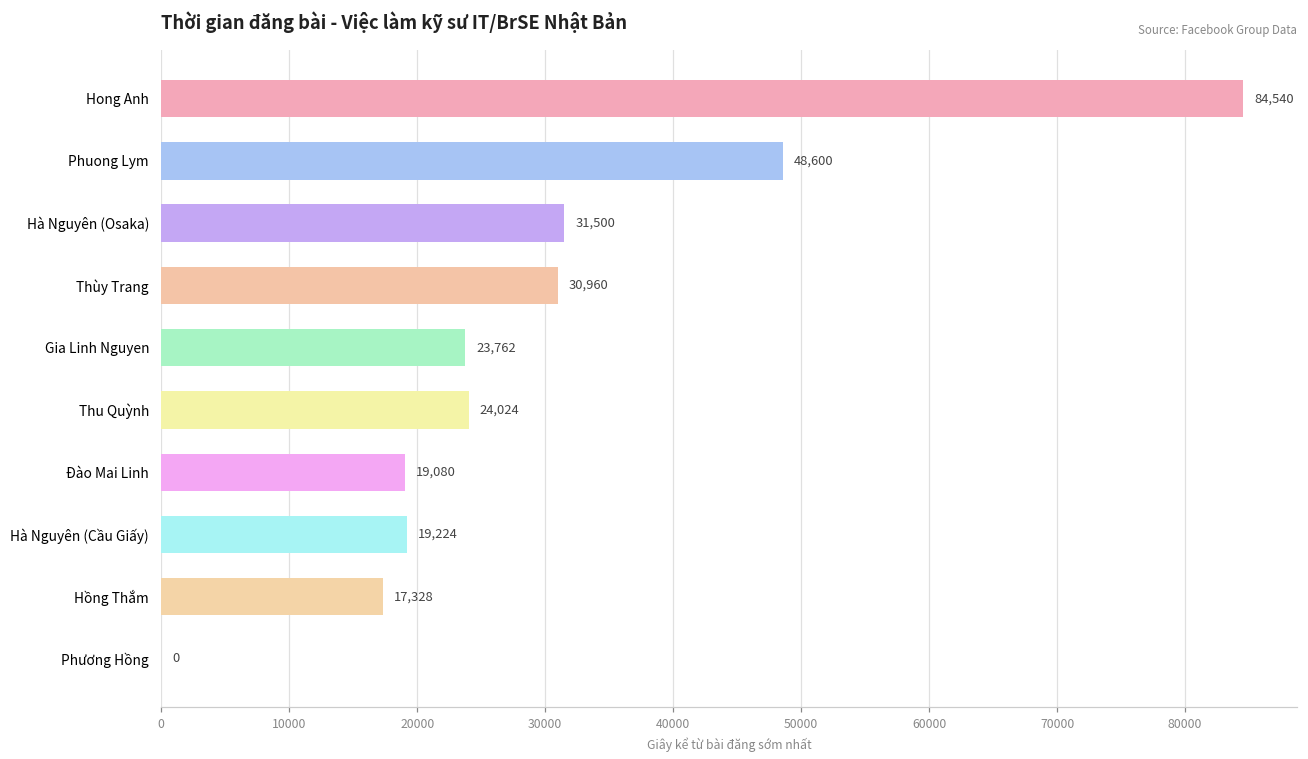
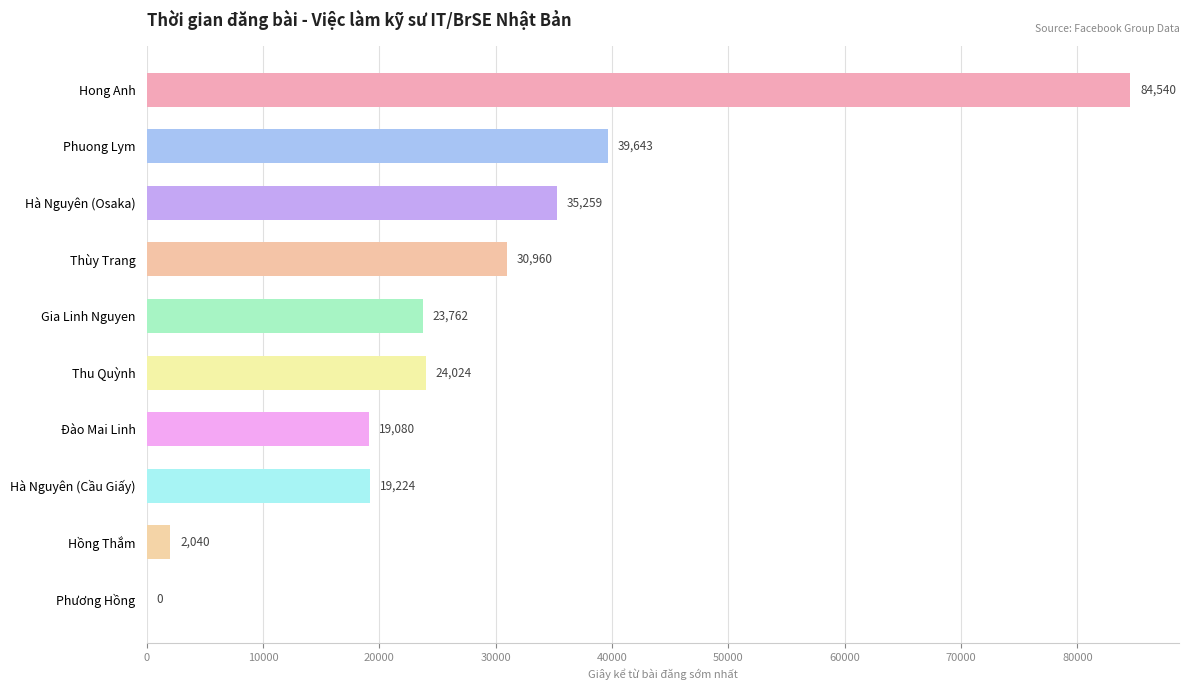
  {
    "Hong Anh": "84,540",
-   "Phuong Lym": "48,600",
-   "Hà Nguyên (Osaka)": "31,500",
+   "Phuong Lym": "39,643",
+   "Hà Nguyên (Osaka)": "35,259",
    "Thùy Trang": "30,960",
    "Gia Linh Nguyen": "23,762",
    "Thu Quỳnh": "24,024",
    "Đào Mai Linh": "19,080",
    "Hà Nguyên (Cầu Giấy)": "19,224",
-   "Hồng Thắm": "17,328",
+   "Hồng Thắm": "2,040",
    "Phương Hồng": "0"
  }
